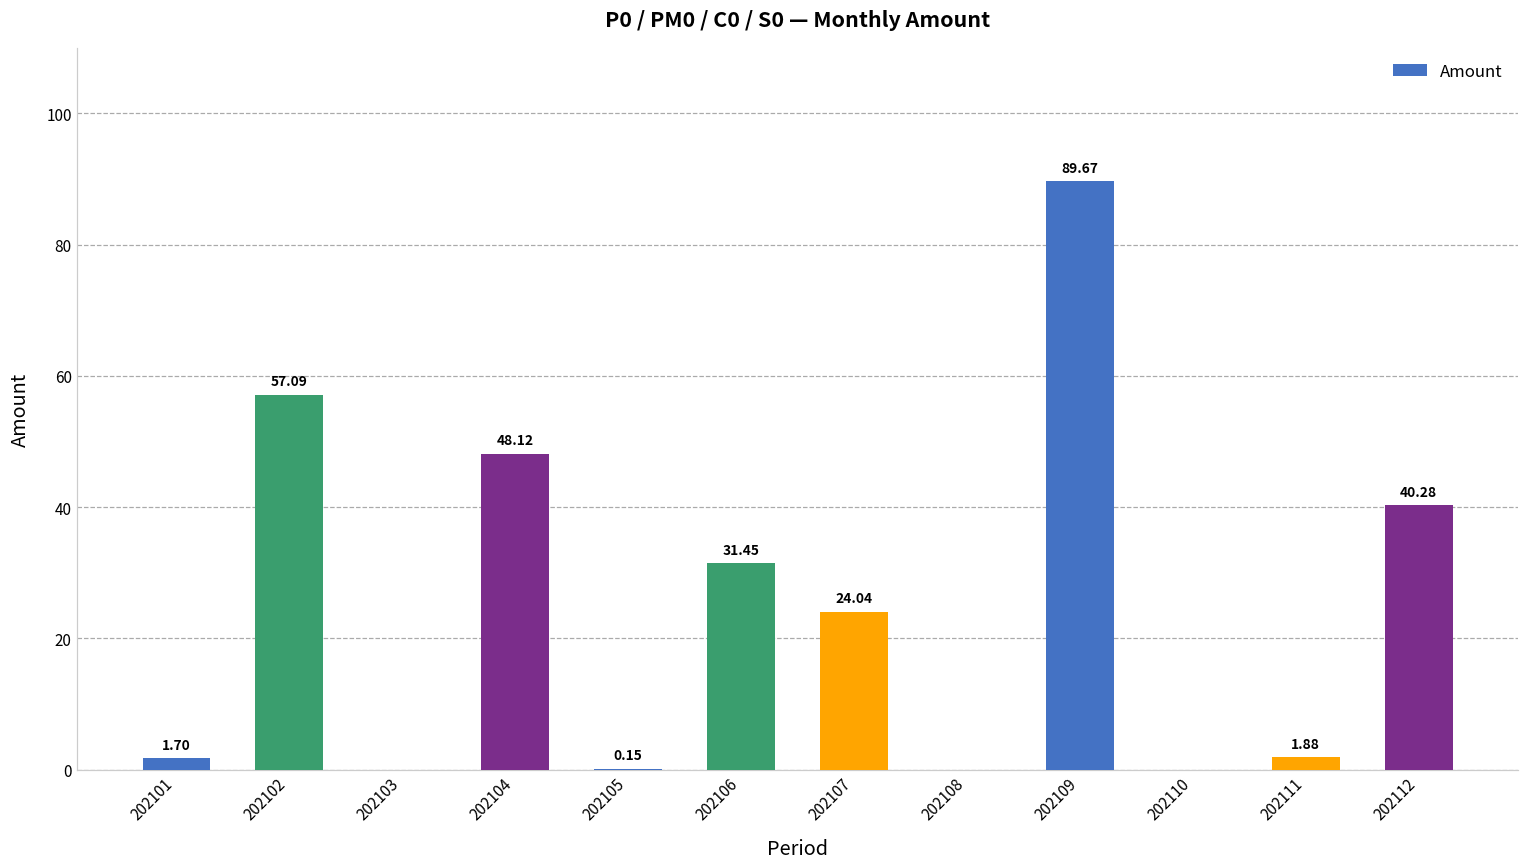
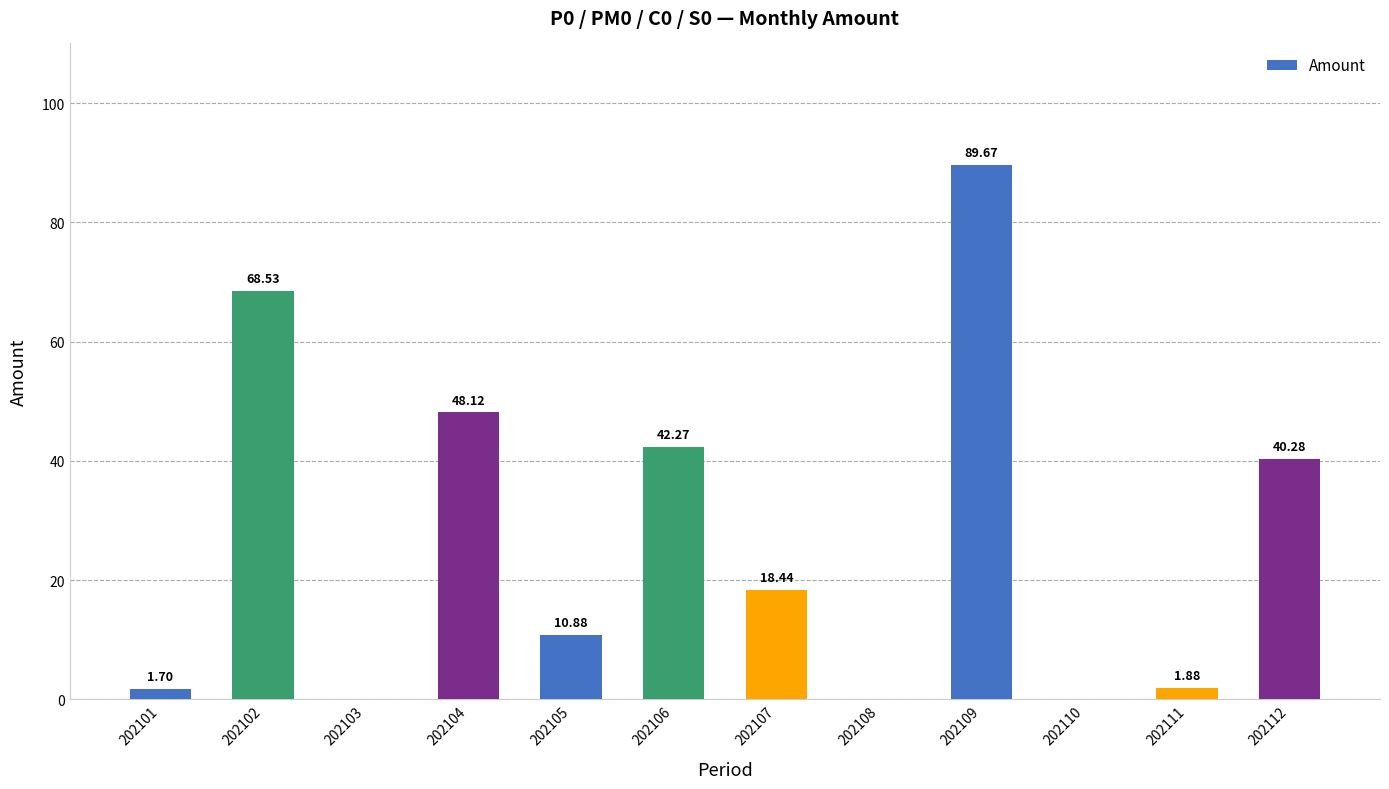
  {
    "202101": 1.70,
-   "202102": 57.09,
+   "202102": 68.53,
    "202104": 48.12,
-   "202105": 0.15,
-   "202106": 31.45,
-   "202107": 24.04,
+   "202105": 10.88,
+   "202106": 42.27,
+   "202107": 18.44,
    "202109": 89.67,
    "202111": 1.88,
    "202112": 40.28
  }
